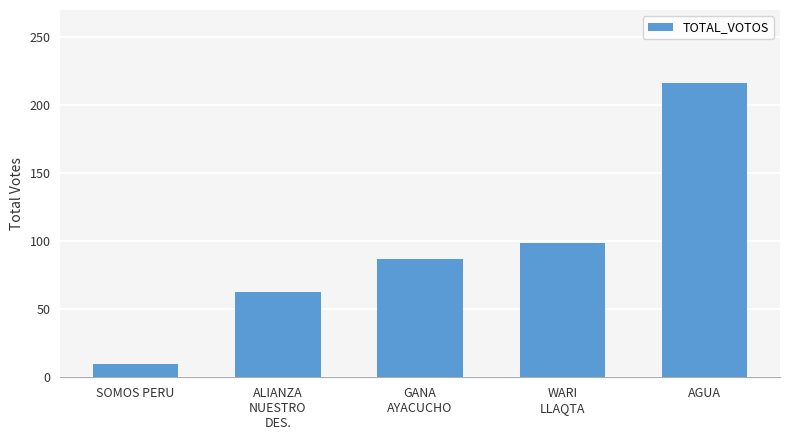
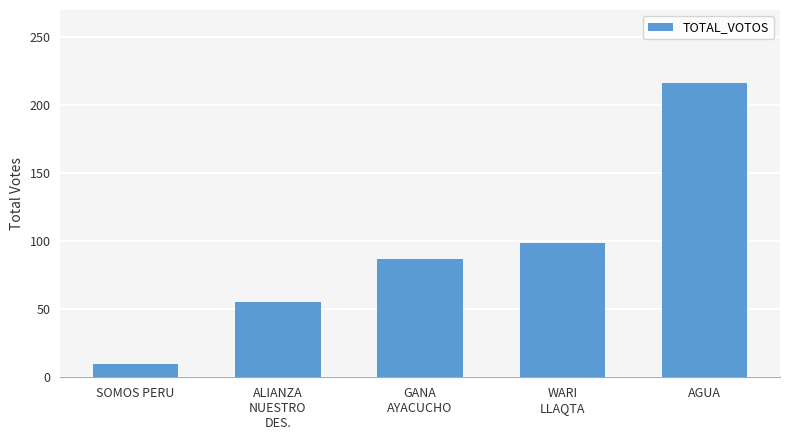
  {
    "SOMOS PERU": 10,
-   "ALIANZA NUESTRO DES.": 63,
+   "ALIANZA NUESTRO DES.": 55,
    "GANA AYACUCHO": 87,
    "WARI LLAQTA": 99,
    "AGUA": 216
  }
